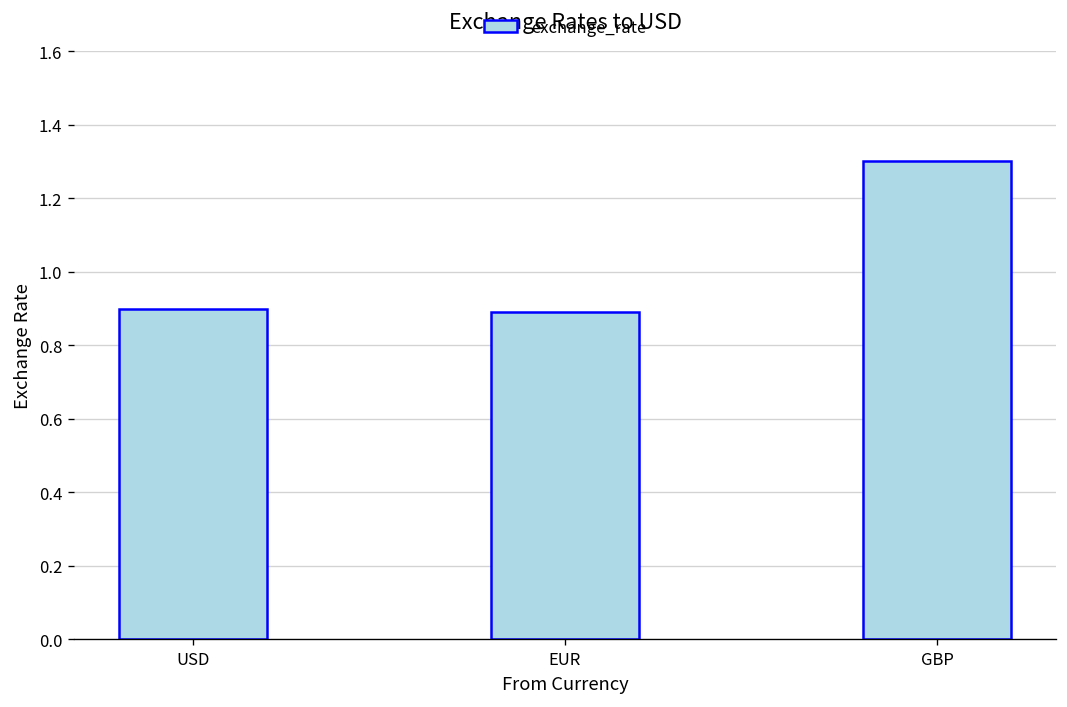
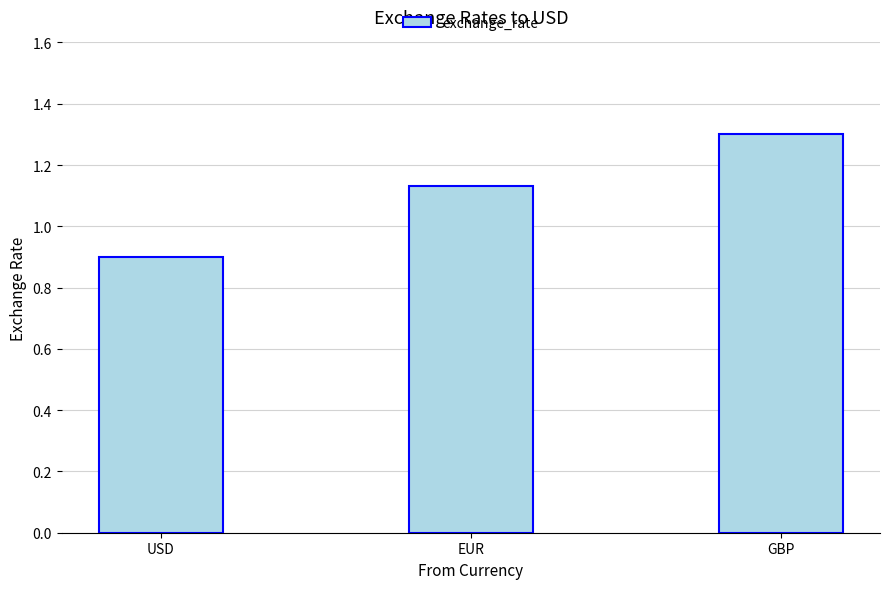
  {
    "USD": 0.90,
-   "EUR": 0.89,
+   "EUR": 1.13,
    "GBP": 1.30
  }
